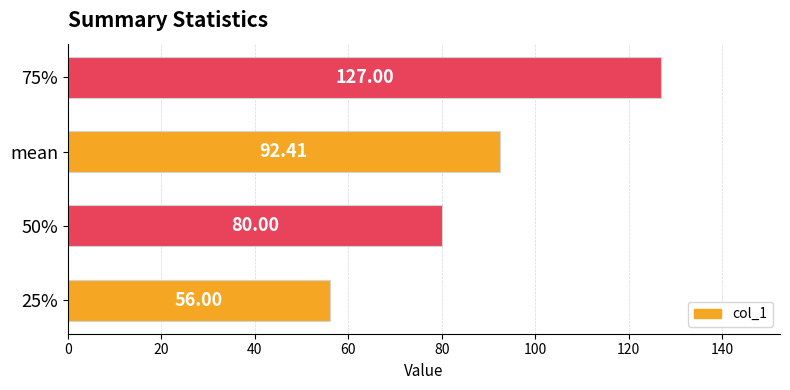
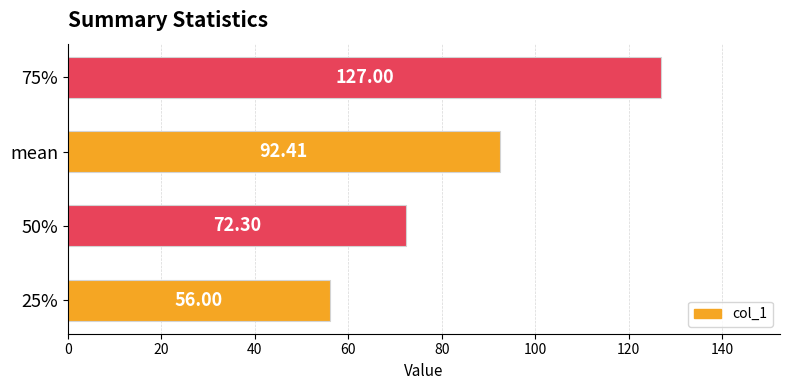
  {
    "75%": 127.00,
    "mean": 92.41,
-   "50%": 80.00,
+   "50%": 72.30,
    "25%": 56.00
  }
